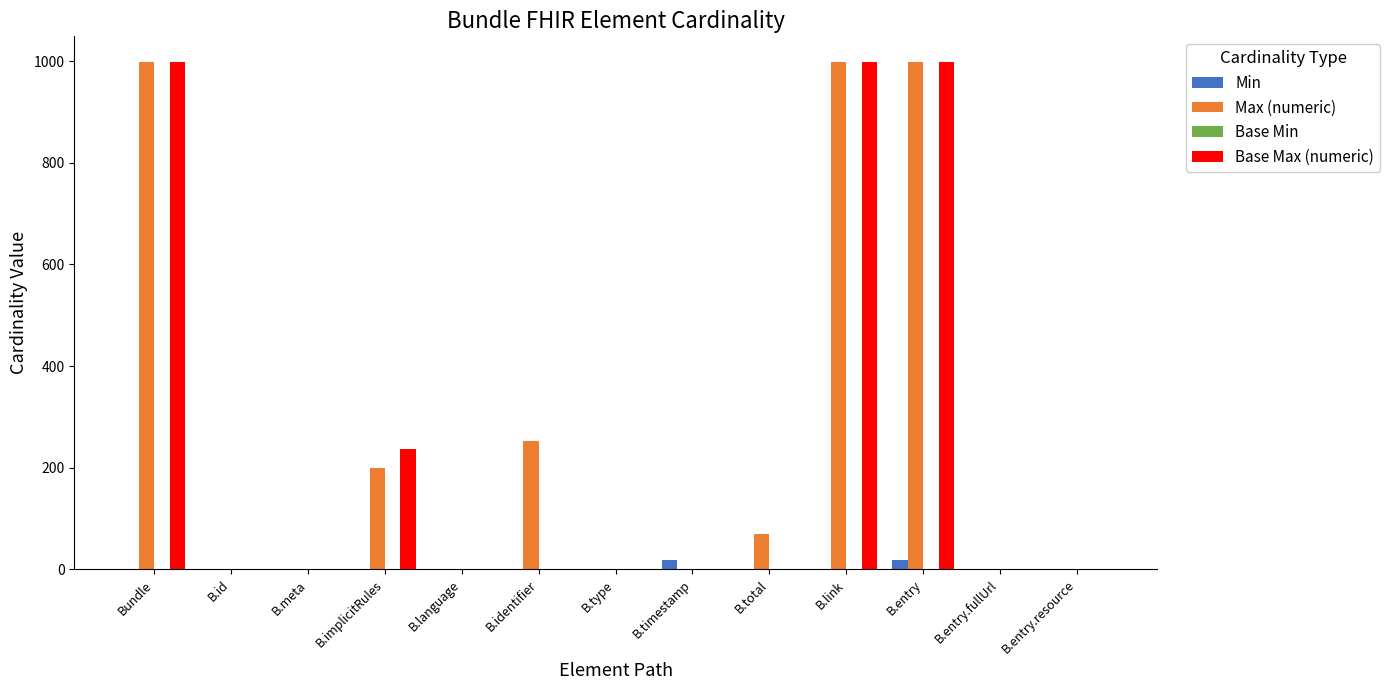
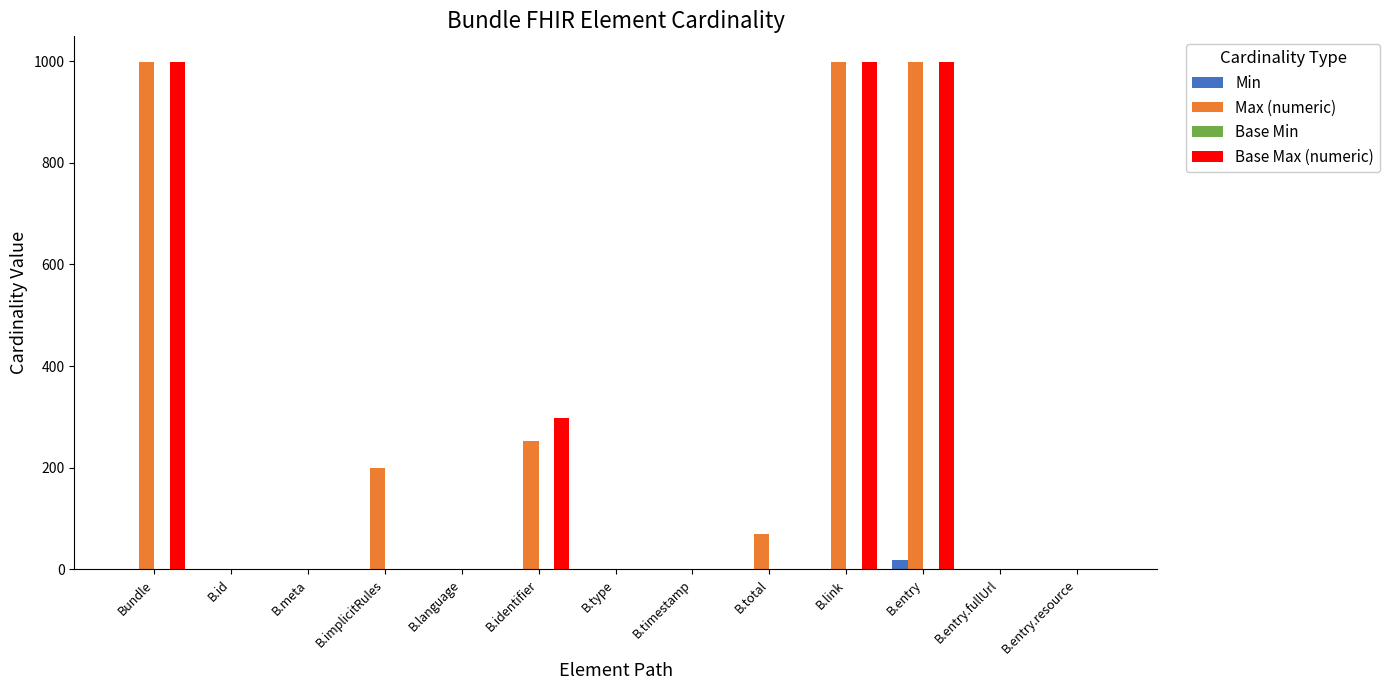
  {
    "Min": {
      "Bundle": 0,
      "B.id": 0,
      "B.meta": 0,
      "B.implicitRules": 0,
      "B.language": 0,
      "B.identifier": 0,
-     "B.timestamp": 20,
+     "B.timestamp": 0,
      "B.total": 0,
      "B.link": 0,
      "B.entry": 20
    },
    "Max (numeric)": {
      "Bundle": 1000,
      "B.implicitRules": 200,
      "B.identifier": 250,
      "B.total": 70,
      "B.link": 1000,
      "B.entry": 1000
    },
    "Base Min": {
      "Bundle": 0,
      "B.id": 0,
      "B.meta": 0,
      "B.implicitRules": 0,
      "B.language": 0,
      "B.identifier": 0,
      "B.timestamp": 0,
      "B.total": 0,
      "B.link": 0,
      "B.entry": 0,
      "B.entry.fullUrl": 0,
      "B.entry.resource": 0
    },
    "Base Max (numeric)": {
      "Bundle": 1000,
-     "B.implicitRules": 240,
-     "B.identifier": 0,
+     "B.implicitRules": 0,
+     "B.identifier": 300,
      "B.link": 1000,
      "B.entry": 1000
    }
  }
